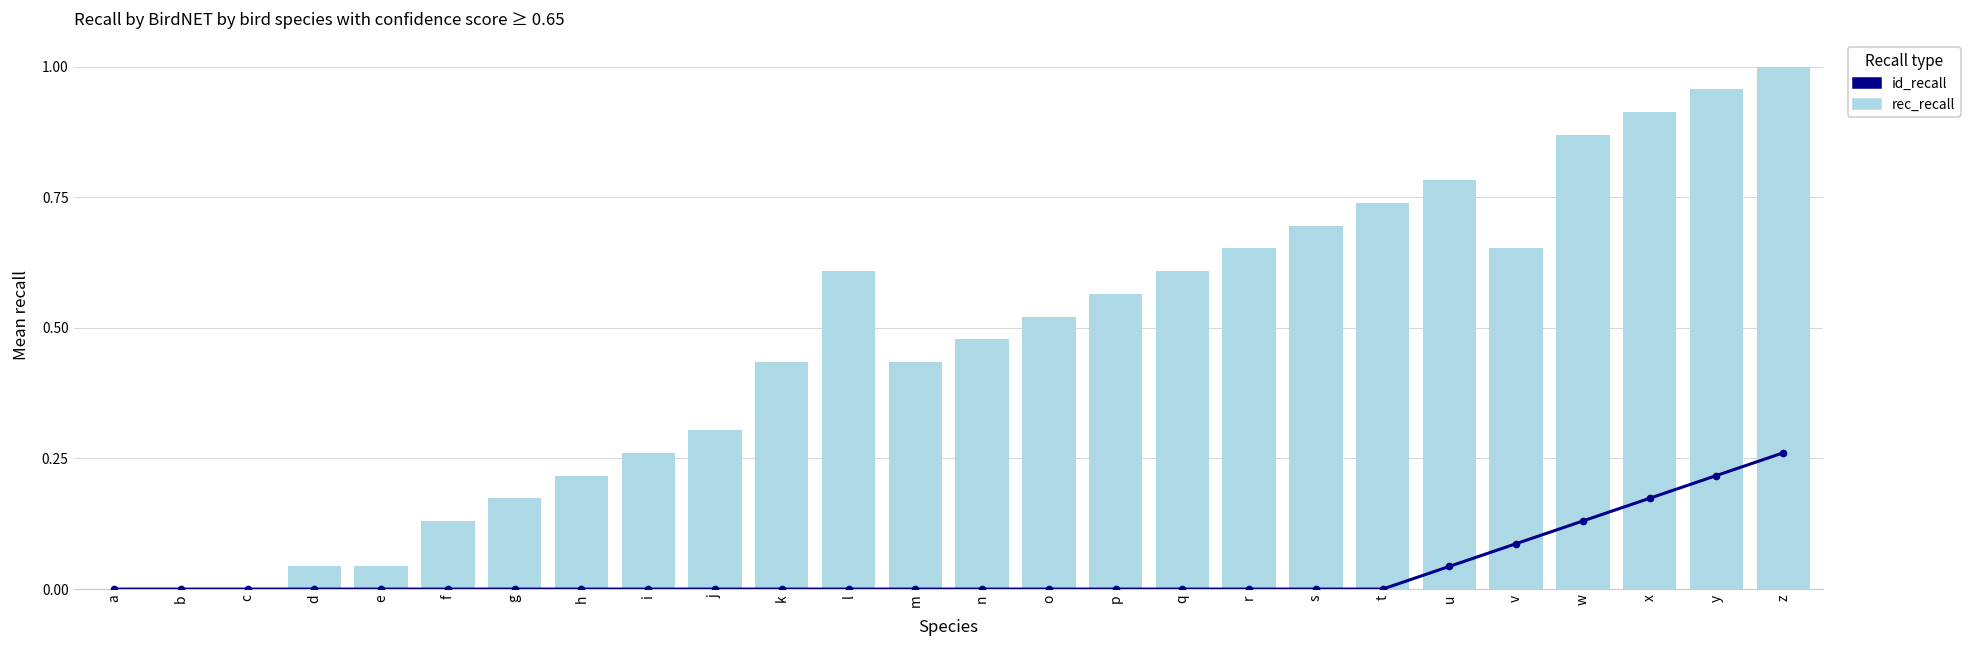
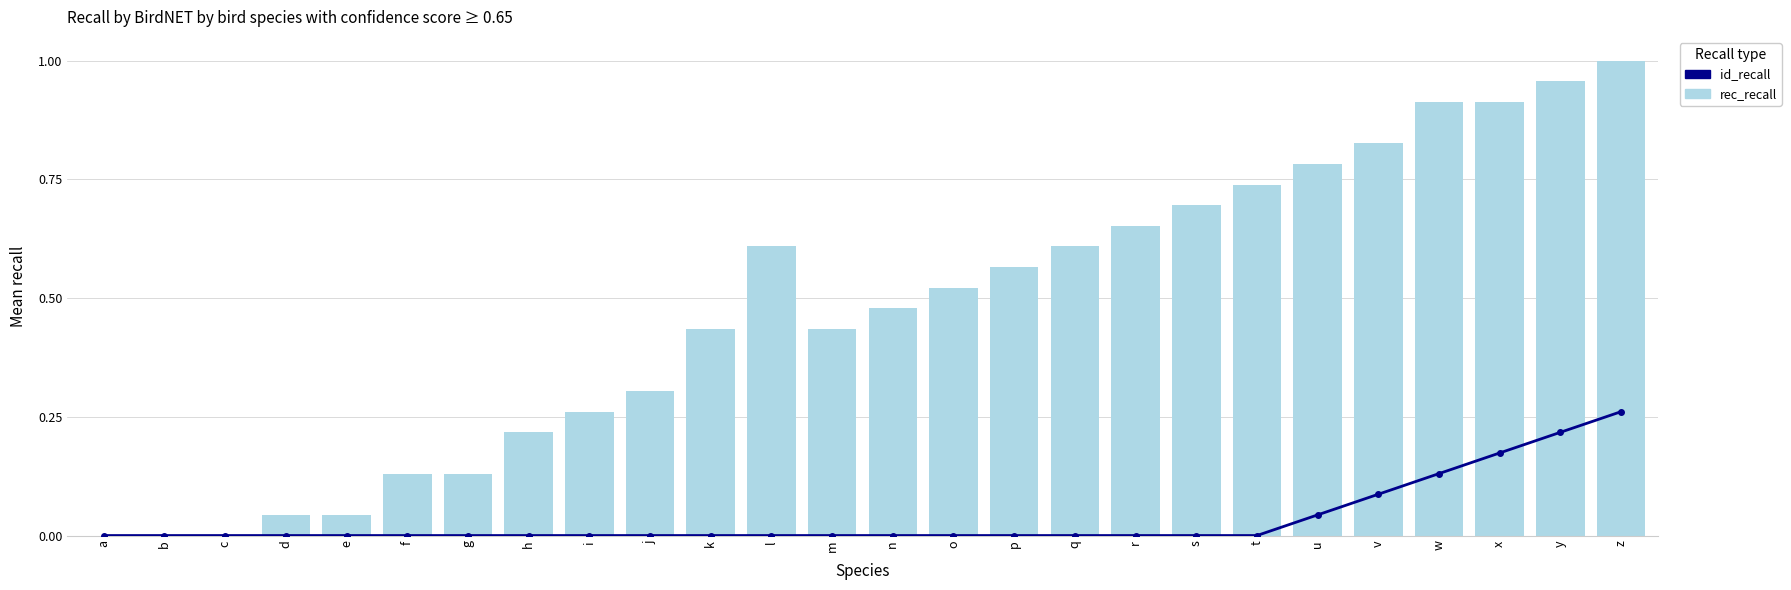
  {
    "id_recall": {
      "a": 0.00,
      "b": 0.00,
      "c": 0.00,
      "d": 0.00,
      "e": 0.00,
      "f": 0.00,
      "g": 0.00,
      "h": 0.00,
      "i": 0.00,
      "j": 0.00,
      "k": 0.00,
      "l": 0.00,
      "m": 0.00,
      "n": 0.00,
      "o": 0.00,
      "p": 0.00,
      "q": 0.00,
      "r": 0.00,
      "s": 0.00,
      "t": 0.00,
      "u": 0.04,
      "v": 0.09,
      "w": 0.13,
      "x": 0.17,
      "y": 0.22,
      "z": 0.26
    },
    "rec_recall": {
      "a": 0.00,
      "b": 0.00,
      "c": 0.00,
      "d": 0.04,
      "e": 0.04,
      "f": 0.13,
-     "g": 0.17,
+     "g": 0.13,
      "h": 0.22,
      "i": 0.26,
      "j": 0.30,
      "k": 0.43,
      "l": 0.61,
      "m": 0.43,
      "n": 0.48,
      "o": 0.52,
      "p": 0.57,
      "q": 0.61,
      "r": 0.65,
      "s": 0.70,
      "t": 0.74,
      "u": 0.78,
-     "v": 0.65,
-     "w": 0.87,
+     "v": 0.83,
+     "w": 0.91,
      "x": 0.91,
      "y": 0.96,
      "z": 1.00
    }
  }
